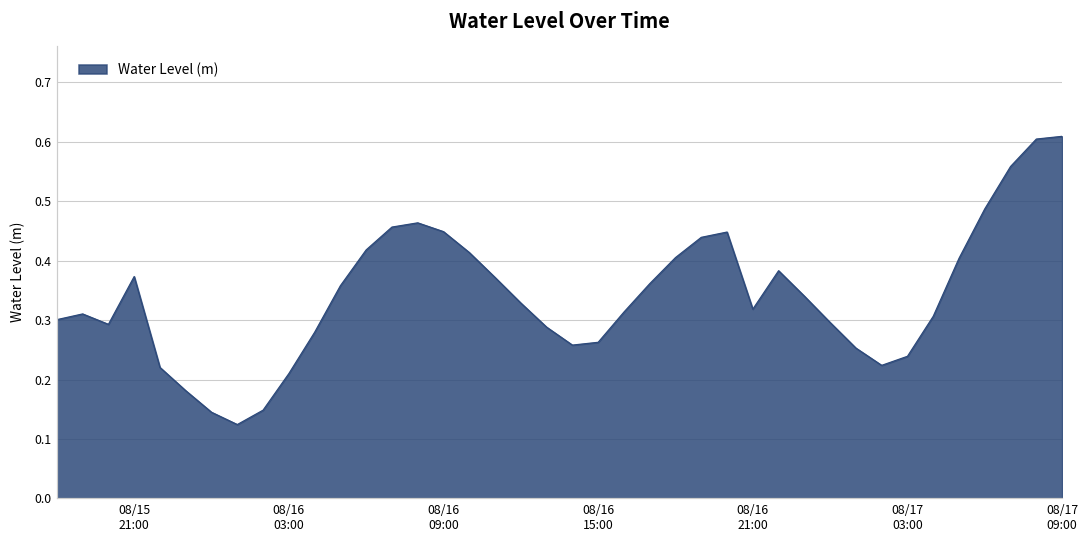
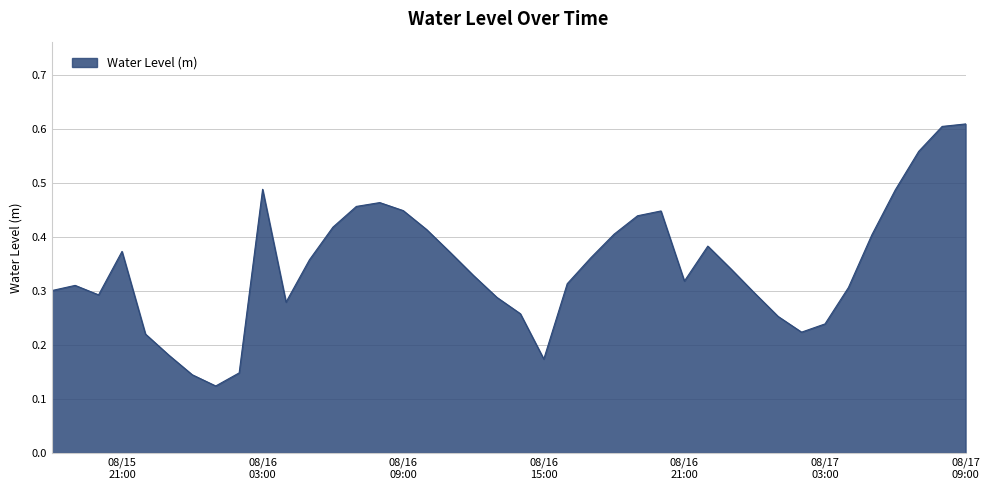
  {
    "08/15 21:00": 0.37,
-   "08/16 03:00": 0.21,
+   "08/16 03:00": 0.49,
    "08/16 09:00": 0.45,
-   "08/16 15:00": 0.26,
+   "08/16 15:00": 0.17,
    "08/16 21:00": 0.32,
    "08/17 03:00": 0.24,
    "08/17 09:00": 0.61
  }
